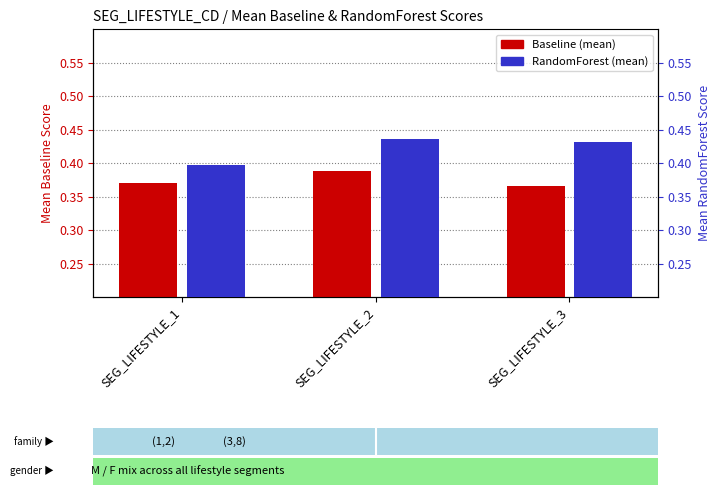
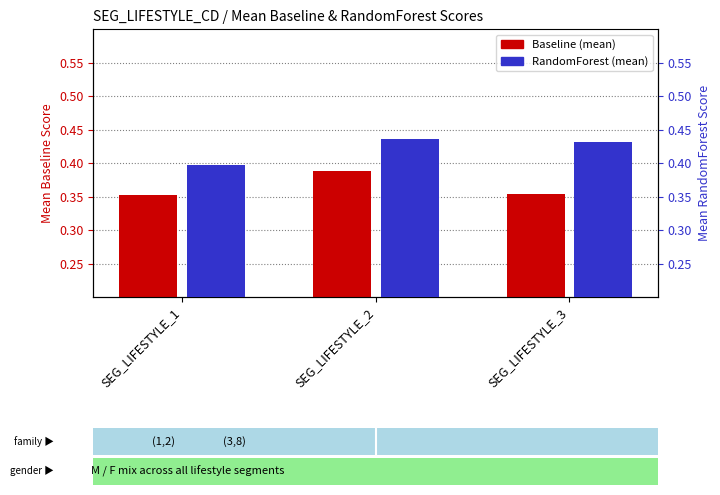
  {
    "Baseline (mean)": {
-     "SEG_LIFESTYLE_1": 0.37,
+     "SEG_LIFESTYLE_1": 0.35,
      "SEG_LIFESTYLE_2": 0.39,
-     "SEG_LIFESTYLE_3": 0.37
+     "SEG_LIFESTYLE_3": 0.35
    },
    "RandomForest (mean)": {
      "SEG_LIFESTYLE_1": 0.40,
      "SEG_LIFESTYLE_2": 0.44,
      "SEG_LIFESTYLE_3": 0.43
    }
  }
